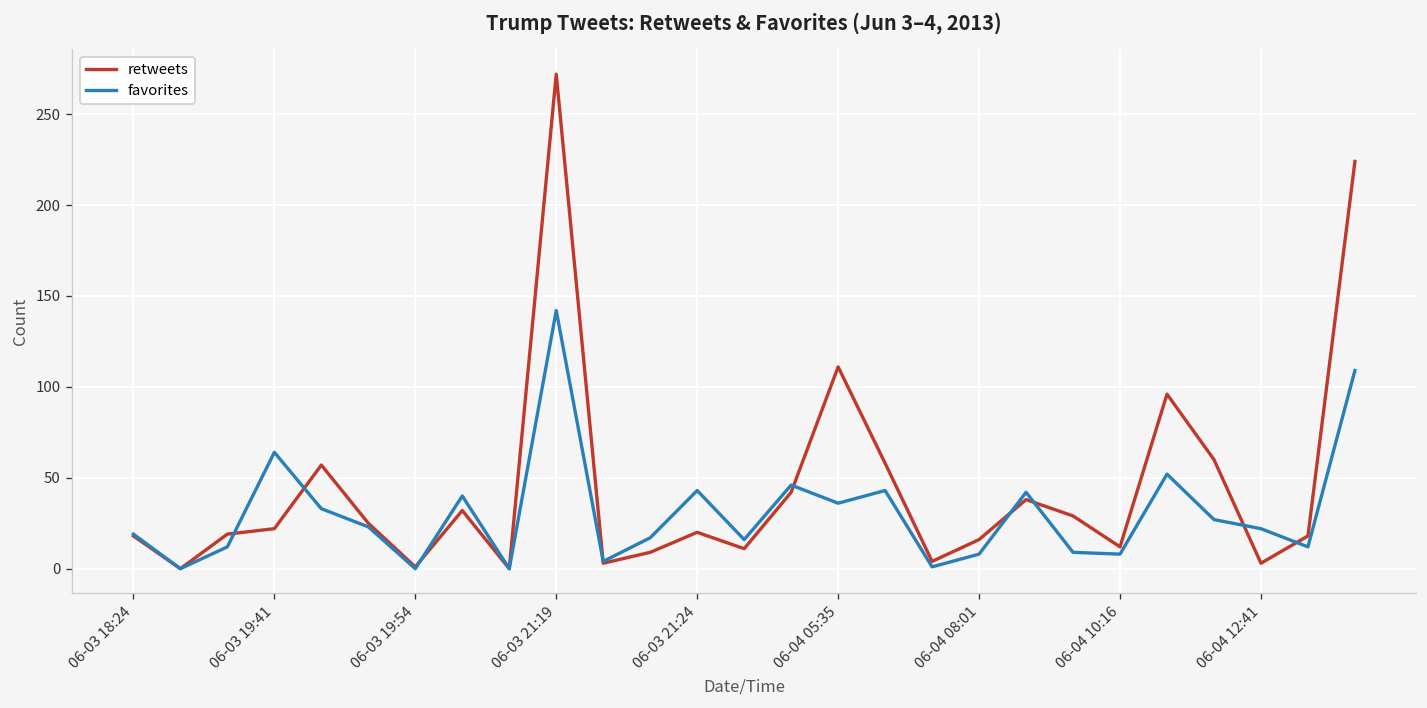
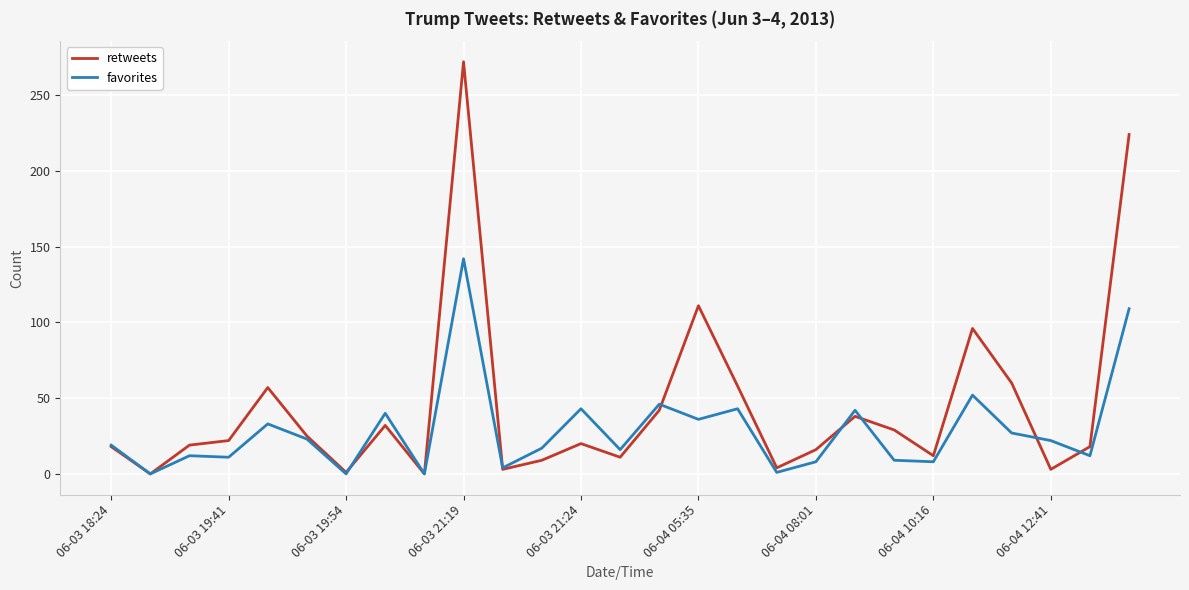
  {
    "retweets": {
      "06-03 19:41": 22,
      "06-03 21:19": 272,
      "06-03 21:24": 20,
      "06-04 05:35": 111,
      "06-04 08:01": 16,
      "06-04 10:16": 12,
      "06-04 12:41": 3
    },
    "favorites": {
-     "06-03 19:41": 64,
+     "06-03 19:41": 11,
      "06-03 21:19": 142,
      "06-03 21:24": 43,
      "06-04 05:35": 36,
      "06-04 08:01": 8,
      "06-04 10:16": 8,
      "06-04 12:41": 22
    }
  }
